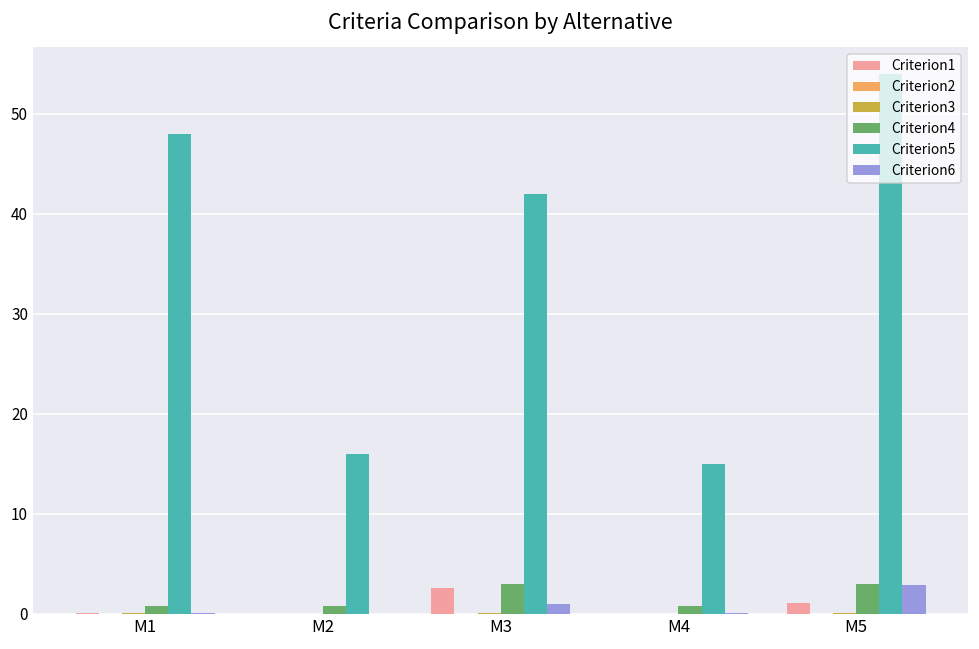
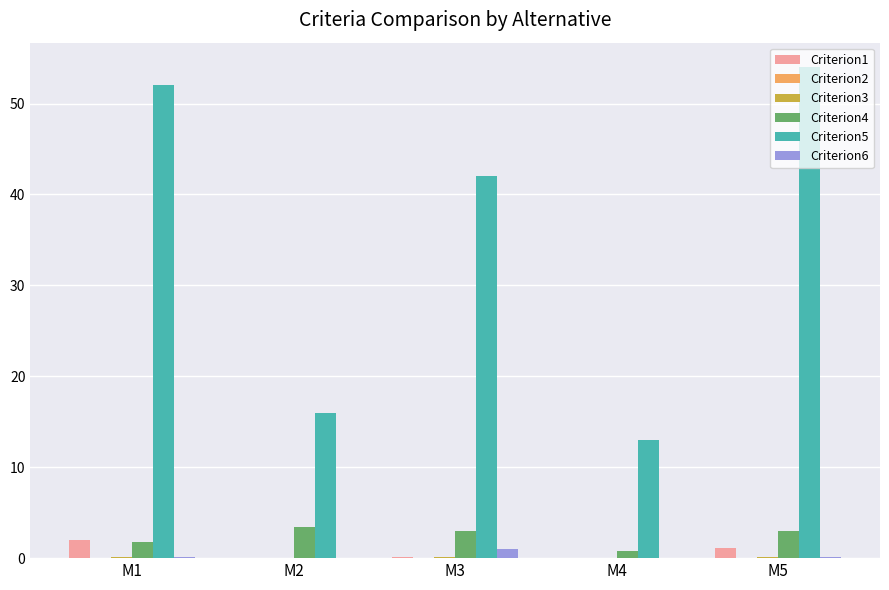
  {
    "Criterion1": {
-     "M1": 0,
-     "M3": 3,
+     "M1": 2,
+     "M3": 0,
      "M5": 1
    },
    "Criterion4": {
-     "M1": 1,
-     "M2": 1,
+     "M1": 2,
+     "M2": 3,
      "M3": 3,
      "M4": 1,
      "M5": 3
    },
    "Criterion5": {
-     "M1": 48,
+     "M1": 52,
      "M2": 16,
      "M3": 42,
-     "M4": 15
+     "M4": 13
    },
    "Criterion6": {
      "M3": 1,
-     "M5": 3
+     "M5": 0
    }
  }
